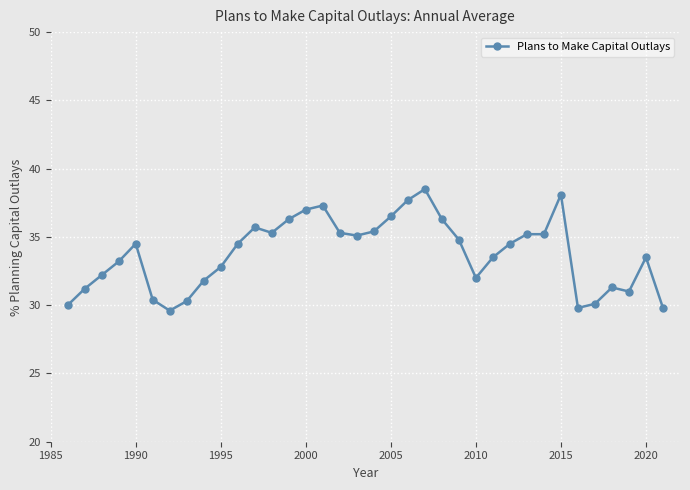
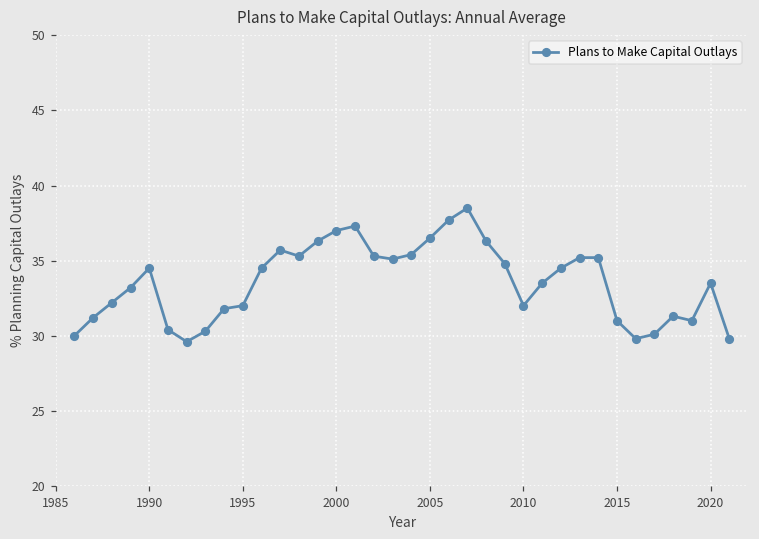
  {
    "1990": 34.5,
-   "1995": 32.8,
+   "1995": 32.0,
    "2000": 37.0,
    "2005": 36.5,
    "2010": 32.0,
-   "2015": 38.1,
+   "2015": 31.0,
    "2020": 33.5
  }
